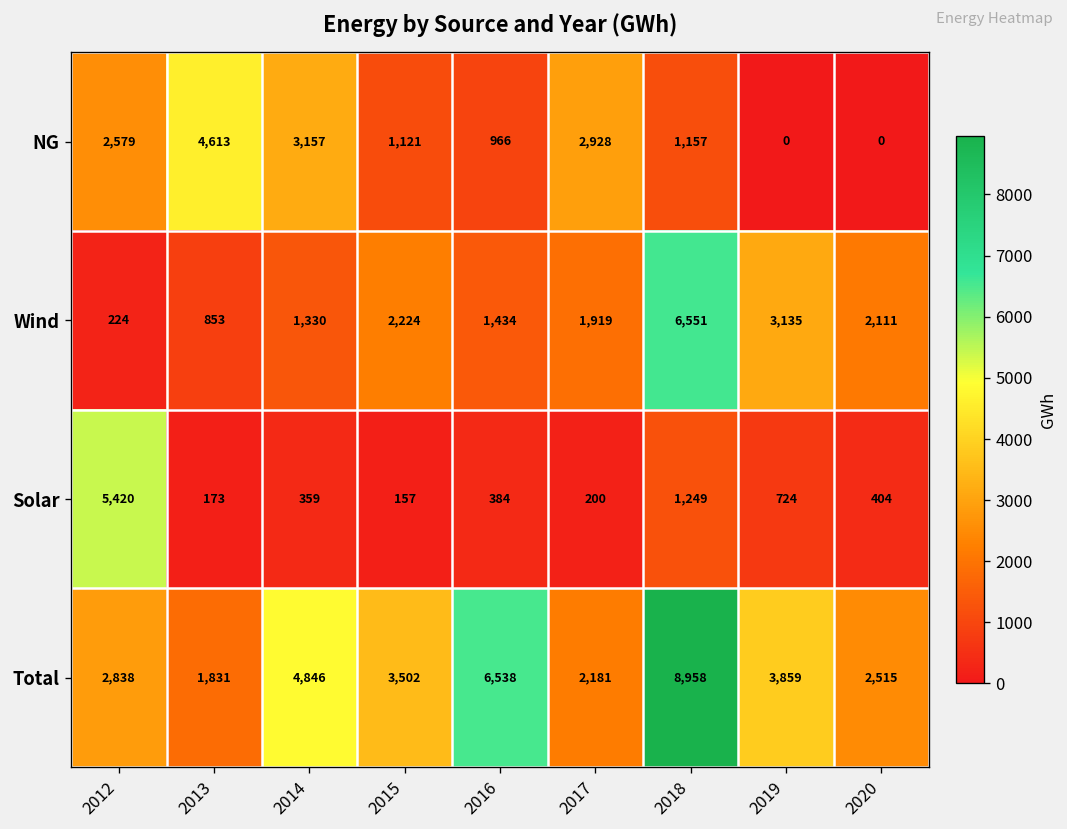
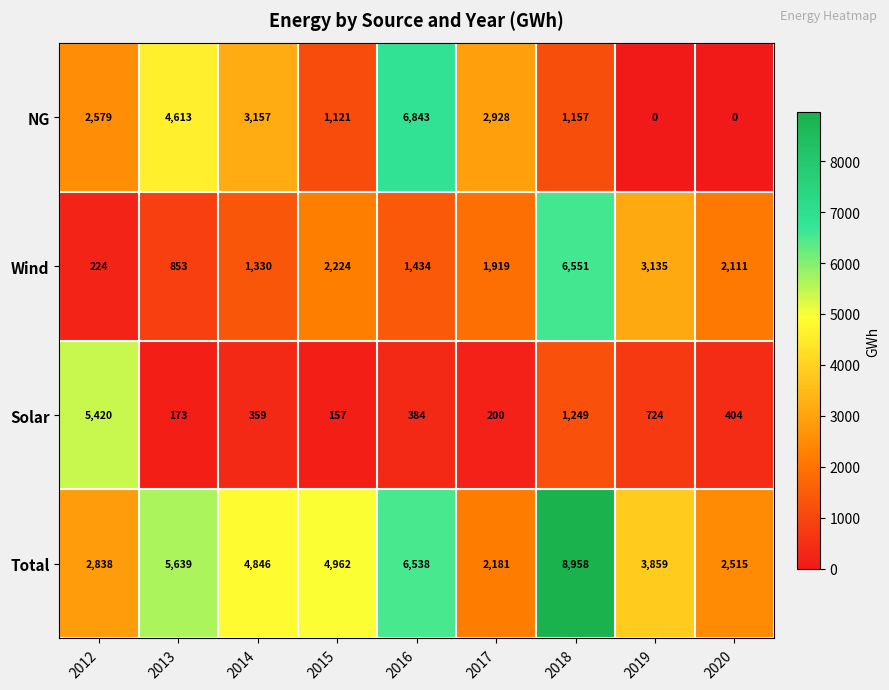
  {
    "NG": {
      "2012": "2,579",
      "2013": "4,613",
      "2014": "3,157",
      "2015": "1,121",
-     "2016": "966",
+     "2016": "6,843",
      "2017": "2,928",
      "2018": "1,157",
      "2019": "0",
      "2020": "0"
    },
    "Wind": {
      "2012": "224",
      "2013": "853",
      "2014": "1,330",
      "2015": "2,224",
      "2016": "1,434",
      "2017": "1,919",
      "2018": "6,551",
      "2019": "3,135",
      "2020": "2,111"
    },
    "Solar": {
      "2012": "5,420",
      "2013": "173",
      "2014": "359",
      "2015": "157",
      "2016": "384",
      "2017": "200",
      "2018": "1,249",
      "2019": "724",
      "2020": "404"
    },
    "Total": {
      "2012": "2,838",
-     "2013": "1,831",
+     "2013": "5,639",
      "2014": "4,846",
-     "2015": "3,502",
+     "2015": "4,962",
      "2016": "6,538",
      "2017": "2,181",
      "2018": "8,958",
      "2019": "3,859",
      "2020": "2,515"
    }
  }
